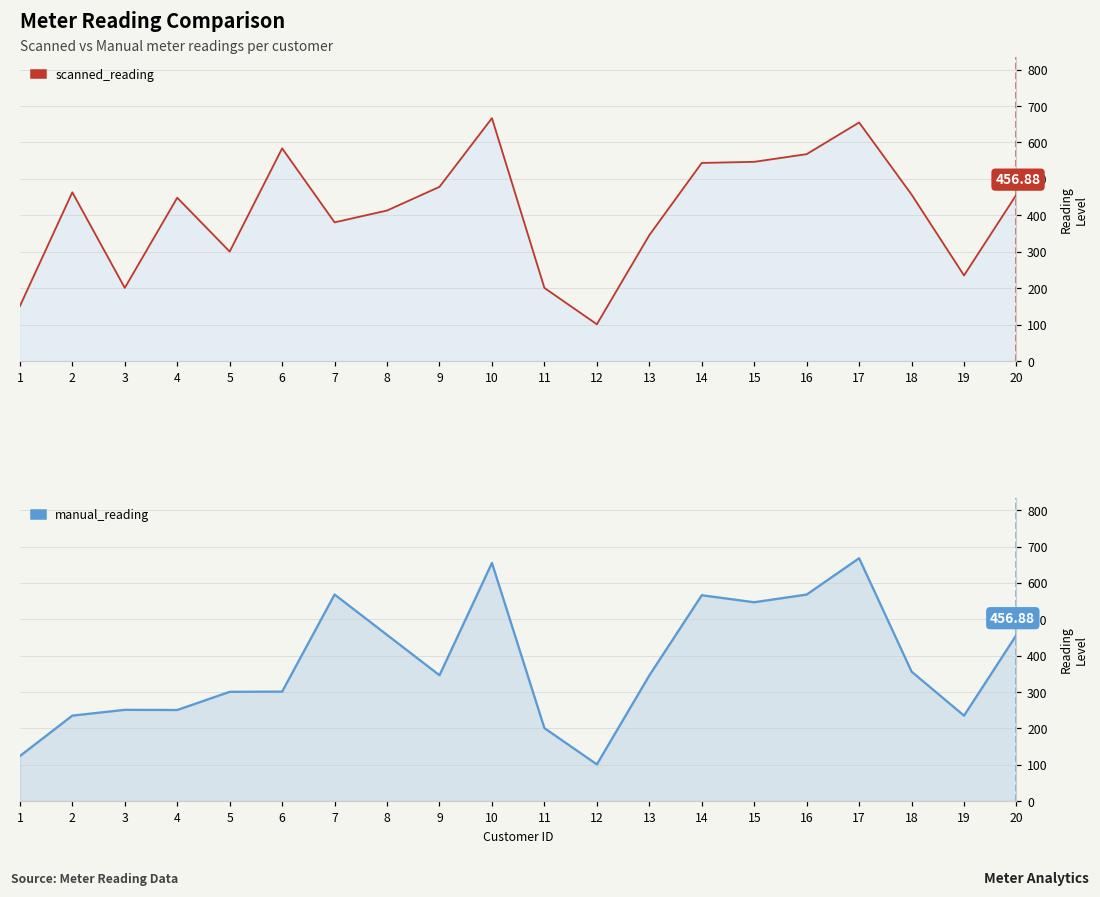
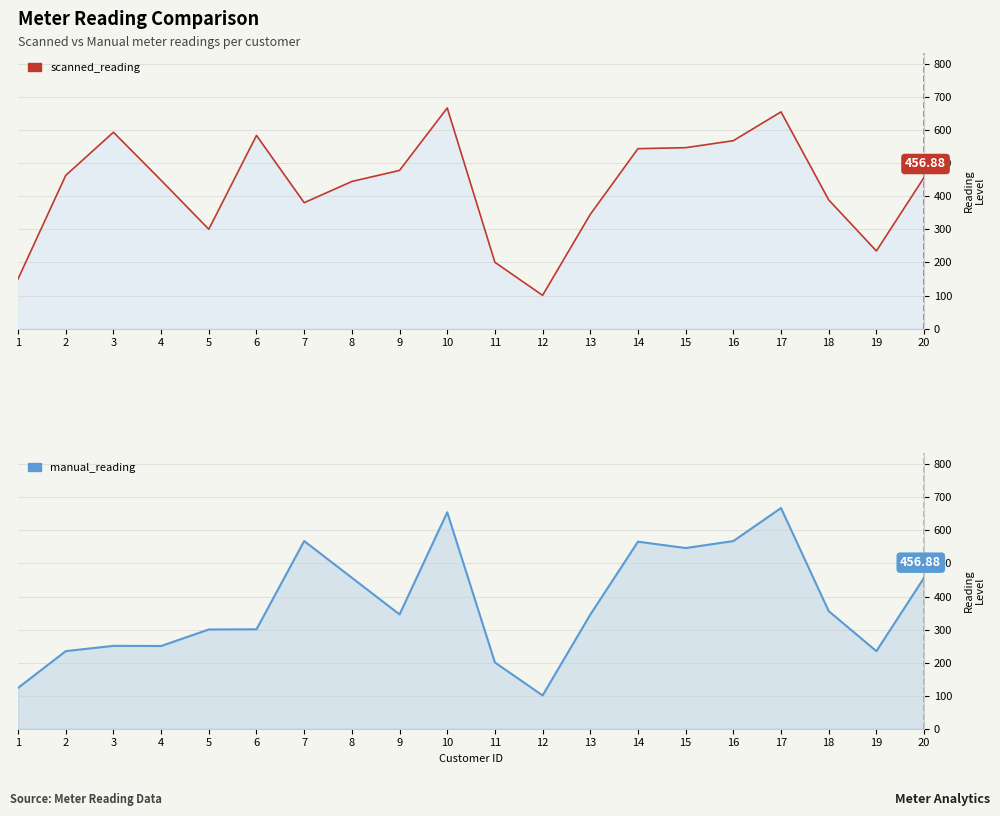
  {
    "Meter Reading Comparison": {
      "1": 150,
      "2": 460,
-     "3": 200,
+     "3": 590,
      "4": 450,
      "5": 300,
      "6": 580,
      "7": 380,
-     "8": 410,
+     "8": 440,
      "9": 480,
      "10": 670,
      "11": 200,
      "12": 100,
      "13": 350,
      "14": 540,
      "15": 550,
      "16": 570,
      "17": 650,
-     "18": 460,
+     "18": 390,
      "19": 230
    }
  }
